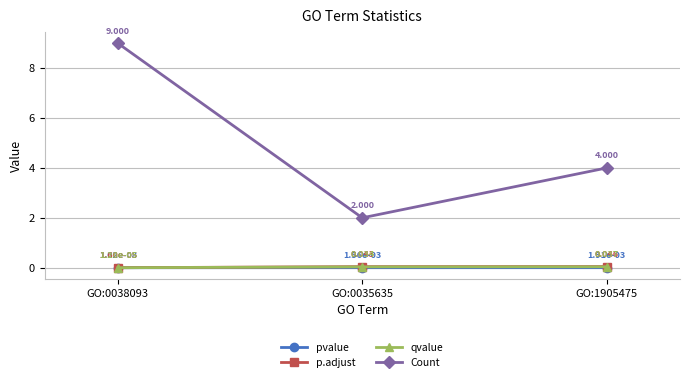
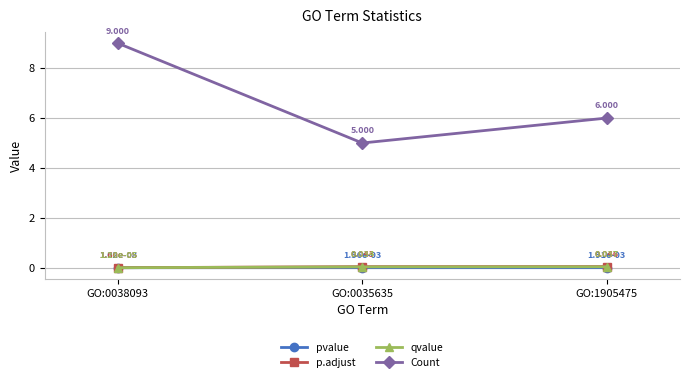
  {
    "Count": {
      "GO:0038093": 9.000,
-     "GO:0035635": 2.000,
-     "GO:1905475": 4.000
+     "GO:0035635": 5.000,
+     "GO:1905475": 6.000
    }
  }
